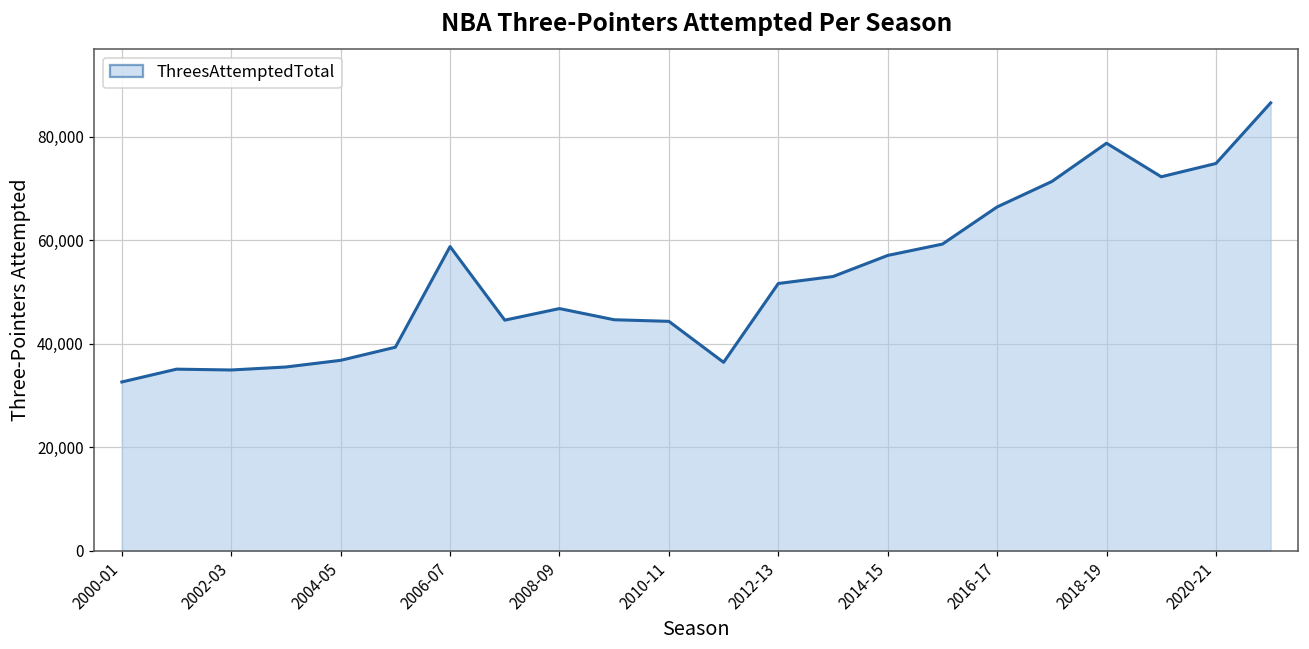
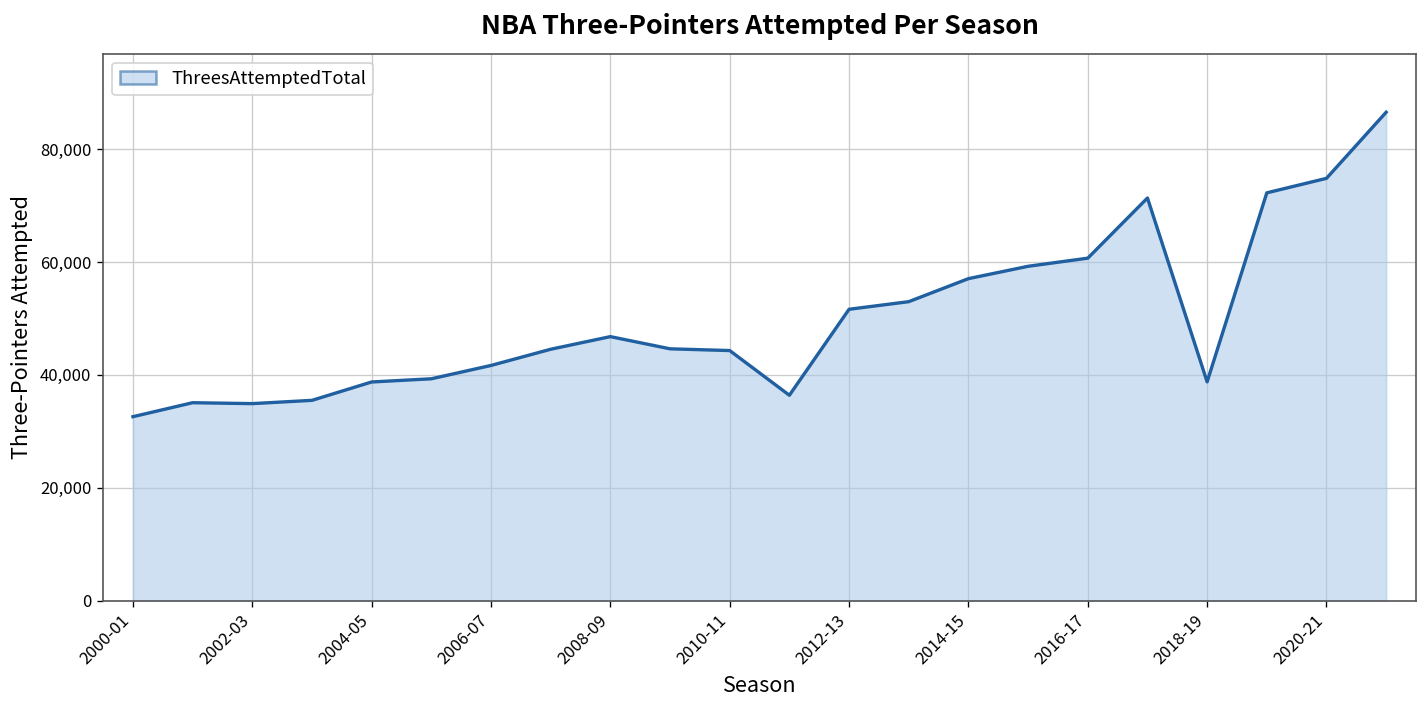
  {
    "2000-01": "33,000",
    "2002-03": "35,000",
-   "2004-05": "37,000",
-   "2006-07": "59,000",
+   "2004-05": "39,000",
+   "2006-07": "42,000",
    "2008-09": "47,000",
    "2010-11": "44,000",
    "2012-13": "52,000",
    "2014-15": "57,000",
-   "2016-17": "66,000",
-   "2018-19": "79,000",
+   "2016-17": "61,000",
+   "2018-19": "39,000",
    "2020-21": "75,000"
  }
